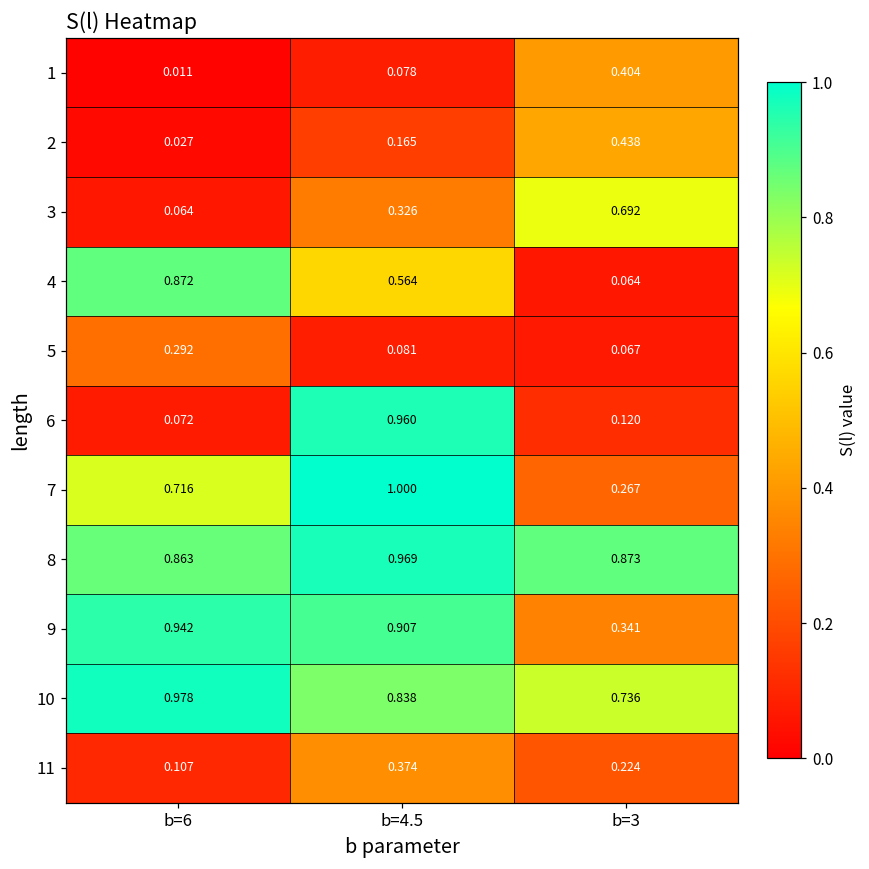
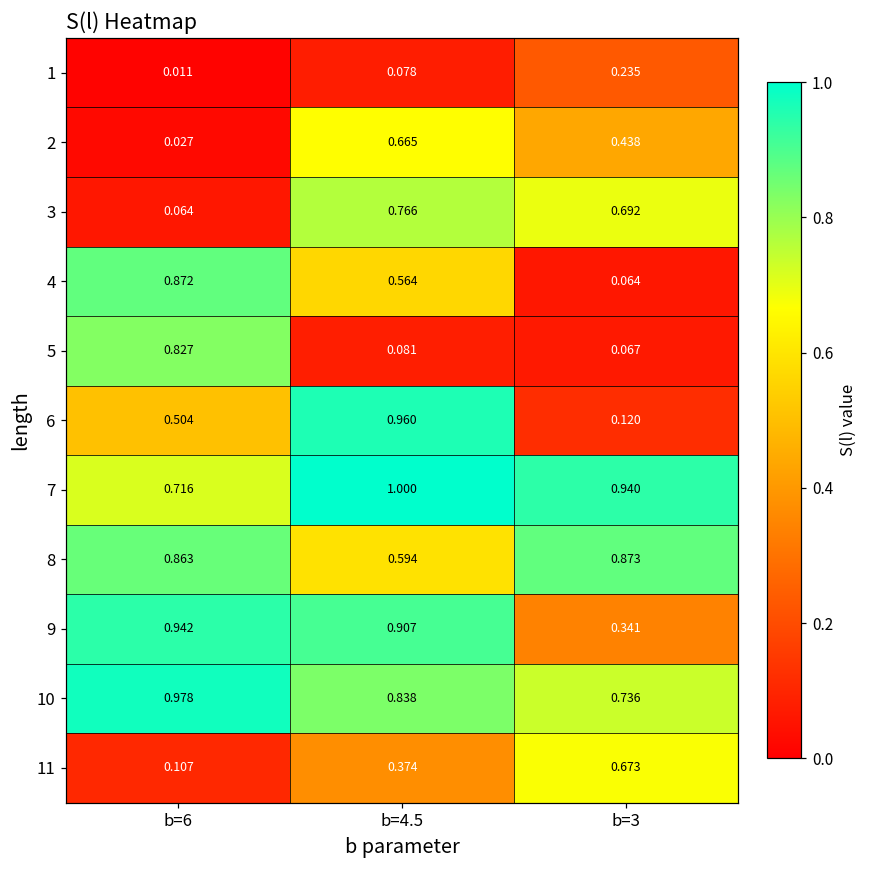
  {
    "1": {
      "b=6": 0.011,
      "b=4.5": 0.078,
-     "b=3": 0.404
+     "b=3": 0.235
    },
    "2": {
      "b=6": 0.027,
-     "b=4.5": 0.165,
+     "b=4.5": 0.665,
      "b=3": 0.438
    },
    "3": {
      "b=6": 0.064,
-     "b=4.5": 0.326,
+     "b=4.5": 0.766,
      "b=3": 0.692
    },
    "4": {
      "b=6": 0.872,
      "b=4.5": 0.564,
      "b=3": 0.064
    },
    "5": {
-     "b=6": 0.292,
+     "b=6": 0.827,
      "b=4.5": 0.081,
      "b=3": 0.067
    },
    "6": {
-     "b=6": 0.072,
+     "b=6": 0.504,
      "b=4.5": 0.960,
      "b=3": 0.120
    },
    "7": {
      "b=6": 0.716,
      "b=4.5": 1.000,
-     "b=3": 0.267
+     "b=3": 0.940
    },
    "8": {
      "b=6": 0.863,
-     "b=4.5": 0.969,
+     "b=4.5": 0.594,
      "b=3": 0.873
    },
    "9": {
      "b=6": 0.942,
      "b=4.5": 0.907,
      "b=3": 0.341
    },
    "10": {
      "b=6": 0.978,
      "b=4.5": 0.838,
      "b=3": 0.736
    },
    "11": {
      "b=6": 0.107,
      "b=4.5": 0.374,
-     "b=3": 0.224
+     "b=3": 0.673
    }
  }
